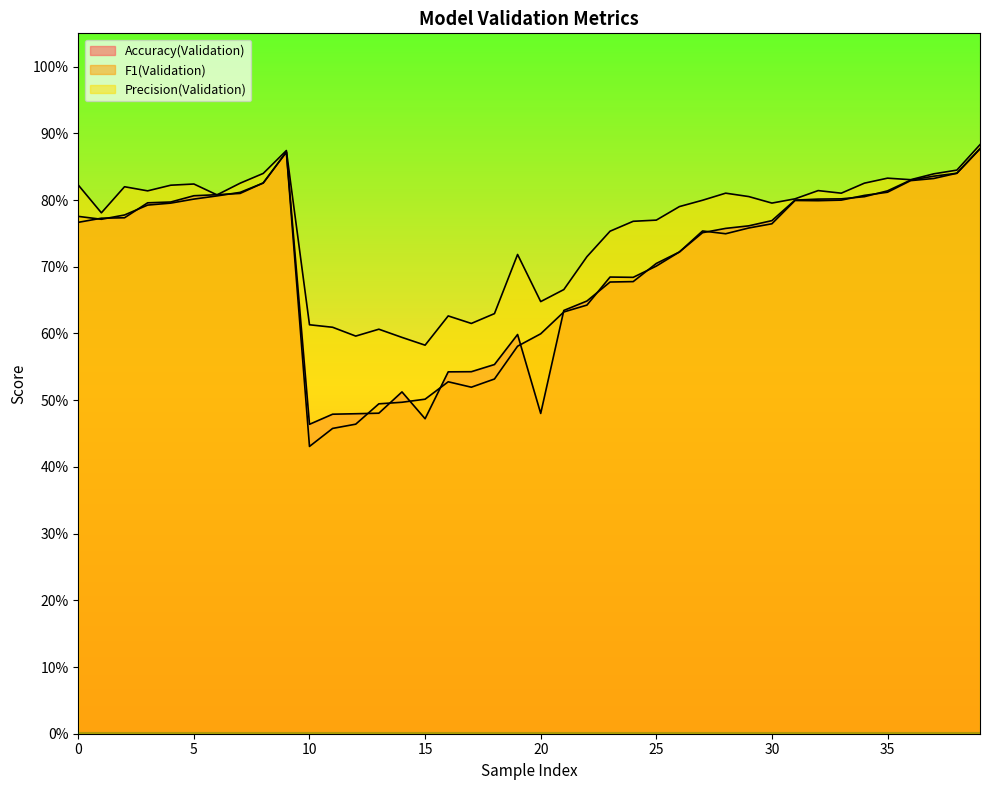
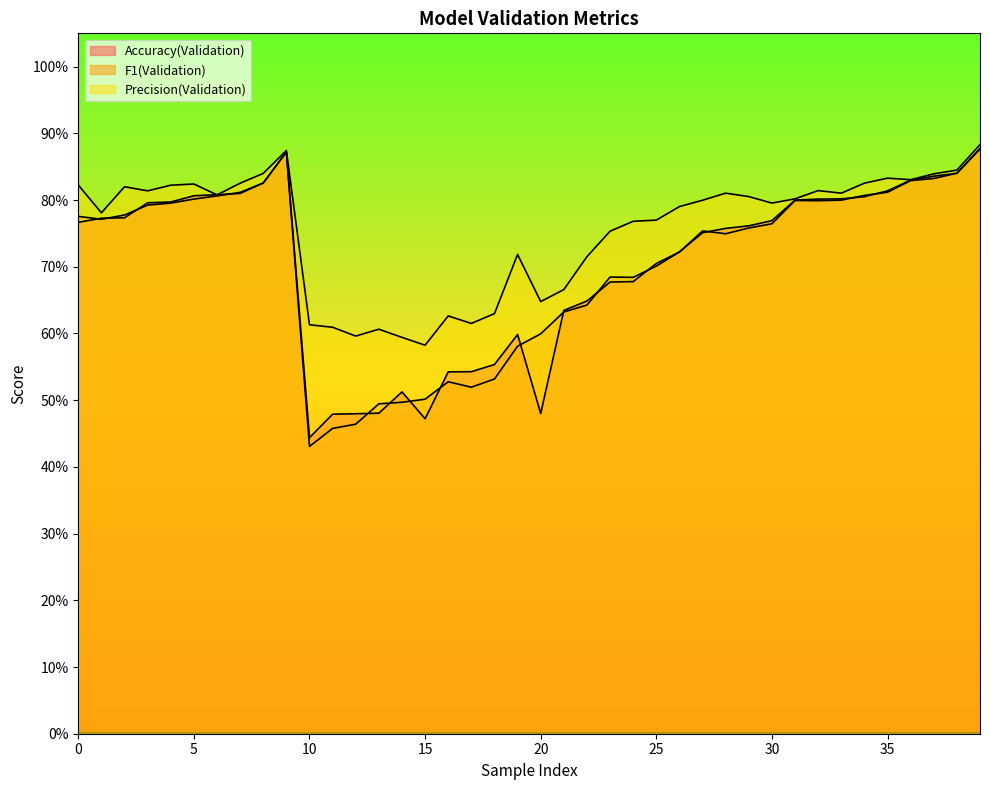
  {
    "Accuracy(Validation)": {
      "0": "77%",
      "5": "81%",
-     "10": "46%",
+     "10": "44%",
      "15": "47%",
      "20": "48%",
      "25": "71%",
      "30": "77%"
    }
  }
